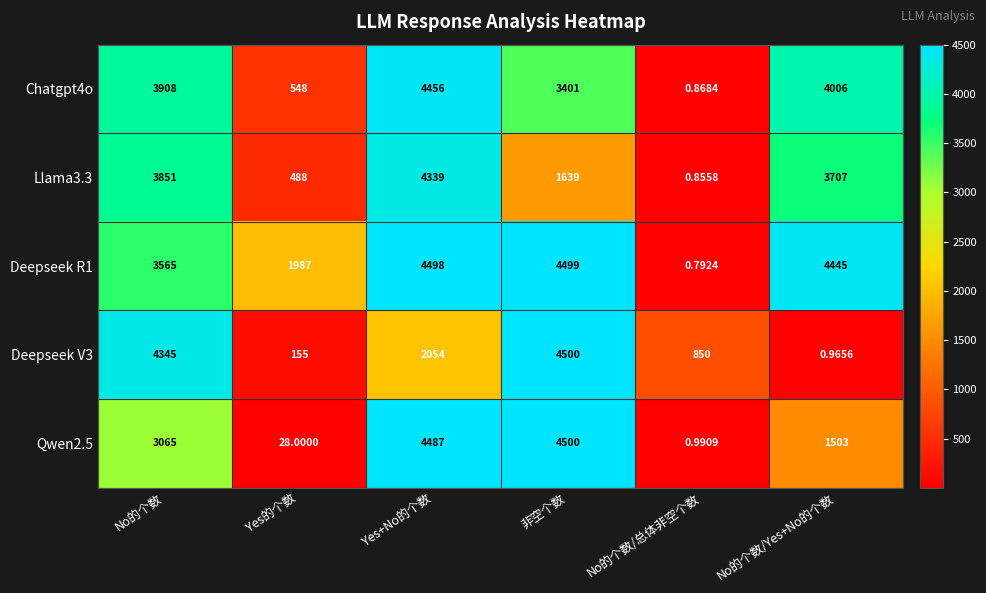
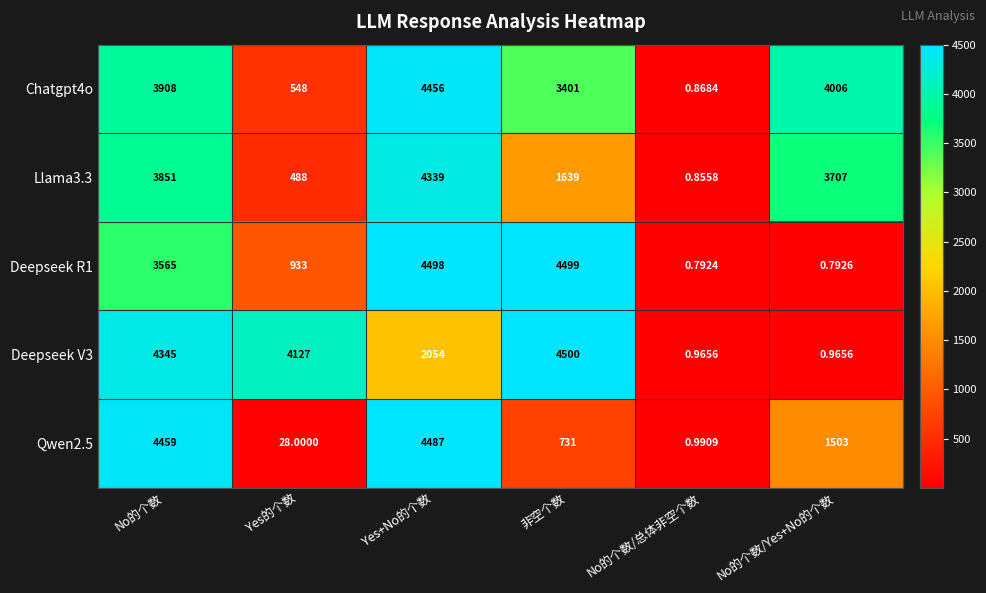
  {
    "Chatgpt4o": {
      "No的个数": 3908,
      "Yes的个数": 548,
      "Yes+No的个数": 4456,
      "非空个数": 3401,
      "No的个数/总体非空个数": 0.8684,
      "No的个数/Yes+No的个数": 4006
    },
    "Llama3.3": {
      "No的个数": 3851,
      "Yes的个数": 488,
      "Yes+No的个数": 4339,
      "非空个数": 1639,
      "No的个数/总体非空个数": 0.8558,
      "No的个数/Yes+No的个数": 3707
    },
    "Deepseek R1": {
      "No的个数": 3565,
-     "Yes的个数": 1987,
+     "Yes的个数": 933,
      "Yes+No的个数": 4498,
      "非空个数": 4499,
      "No的个数/总体非空个数": 0.7924,
-     "No的个数/Yes+No的个数": 4445
+     "No的个数/Yes+No的个数": 0.7926
    },
    "Deepseek V3": {
      "No的个数": 4345,
-     "Yes的个数": 155,
+     "Yes的个数": 4127,
      "Yes+No的个数": 2054,
      "非空个数": 4500,
-     "No的个数/总体非空个数": 850,
+     "No的个数/总体非空个数": 0.9656,
      "No的个数/Yes+No的个数": 0.9656
    },
    "Qwen2.5": {
-     "No的个数": 3065,
+     "No的个数": 4459,
      "Yes的个数": 28.0000,
      "Yes+No的个数": 4487,
-     "非空个数": 4500,
+     "非空个数": 731,
      "No的个数/总体非空个数": 0.9909,
      "No的个数/Yes+No的个数": 1503
    }
  }
